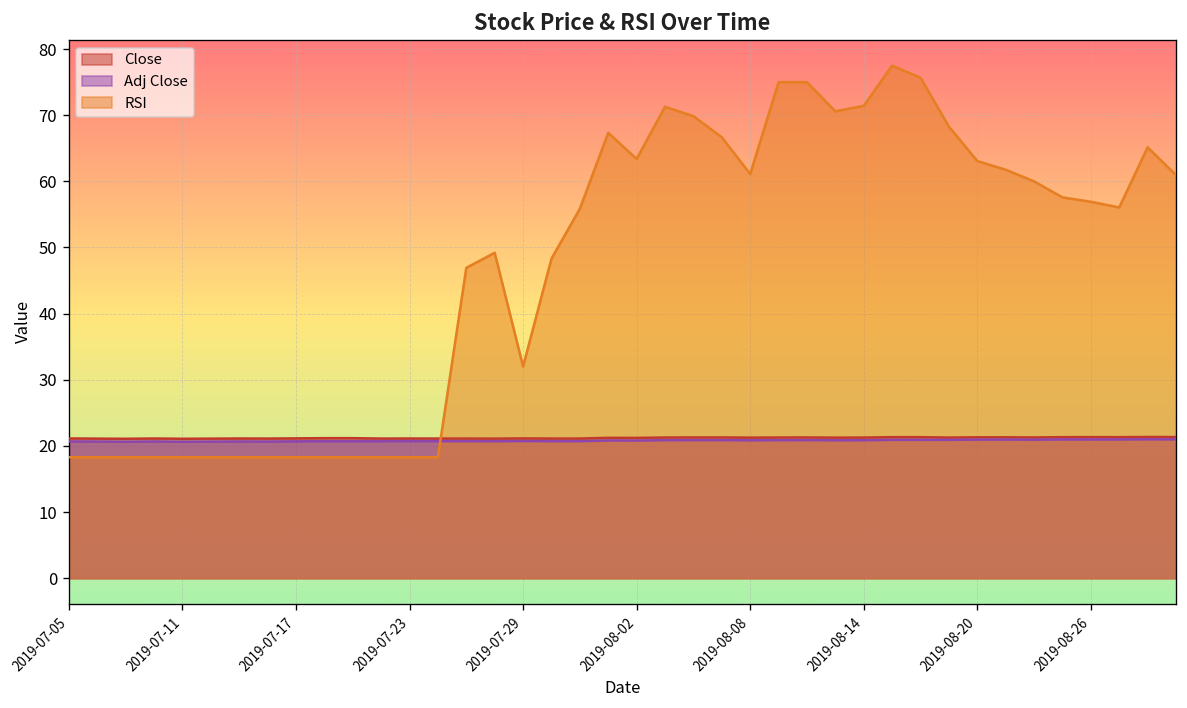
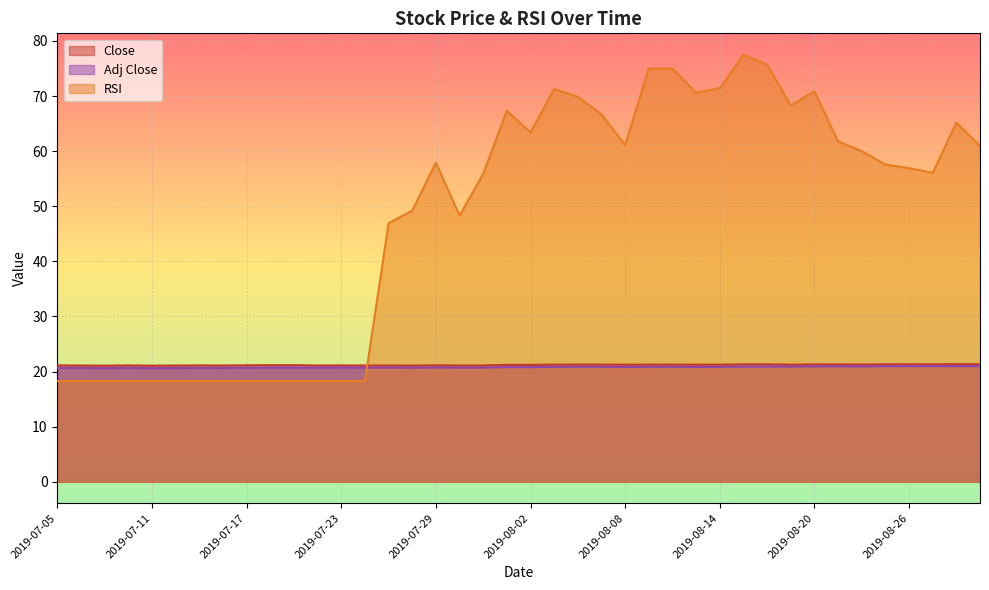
  {
    "RSI": {
      "2019-07-05": 18,
      "2019-07-11": 18,
      "2019-07-17": 18,
      "2019-07-23": 18,
-     "2019-07-29": 32,
+     "2019-07-29": 58,
      "2019-08-02": 63,
      "2019-08-08": 61,
      "2019-08-14": 71,
-     "2019-08-20": 63,
+     "2019-08-20": 71,
      "2019-08-26": 57
    }
  }
